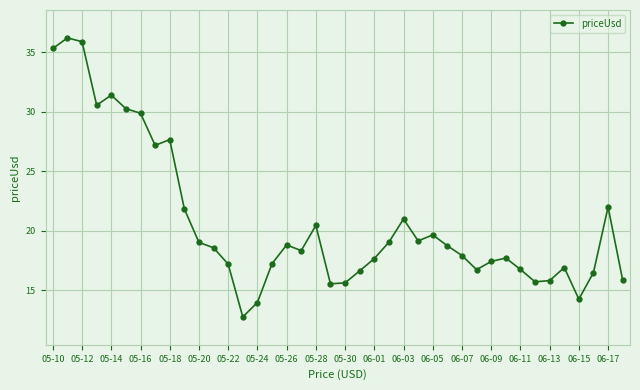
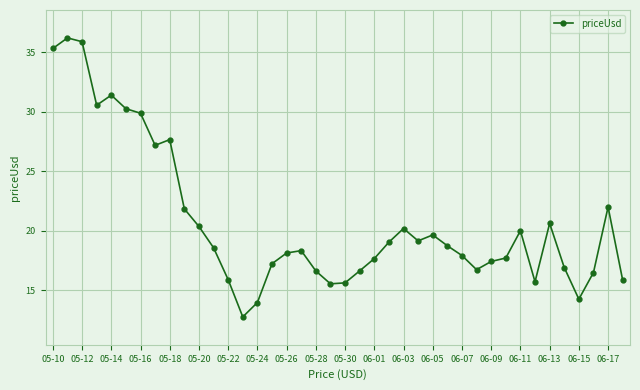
  {
    "05-10": 35.3,
    "05-12": 35.9,
    "05-14": 31.4,
    "05-16": 29.9,
    "05-18": 27.7,
-   "05-20": 19.0,
-   "05-22": 17.2,
+   "05-20": 20.4,
+   "05-22": 15.9,
    "05-24": 14.0,
-   "05-26": 18.8,
-   "05-28": 20.5,
+   "05-26": 18.1,
+   "05-28": 16.6,
    "05-30": 15.6,
    "06-01": 17.7,
-   "06-03": 21.0,
+   "06-03": 20.2,
    "06-05": 19.7,
    "06-07": 17.9,
    "06-09": 17.4,
-   "06-11": 16.8,
-   "06-13": 15.8,
+   "06-11": 20.0,
+   "06-13": 20.6,
    "06-15": 14.3,
    "06-17": 22.0
  }
